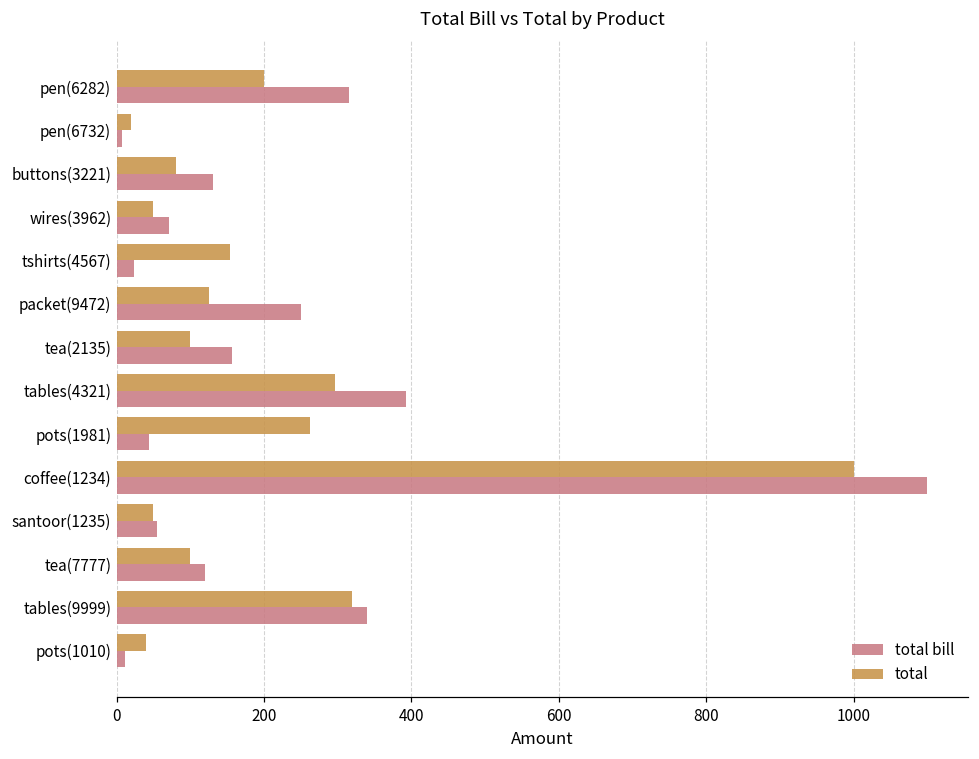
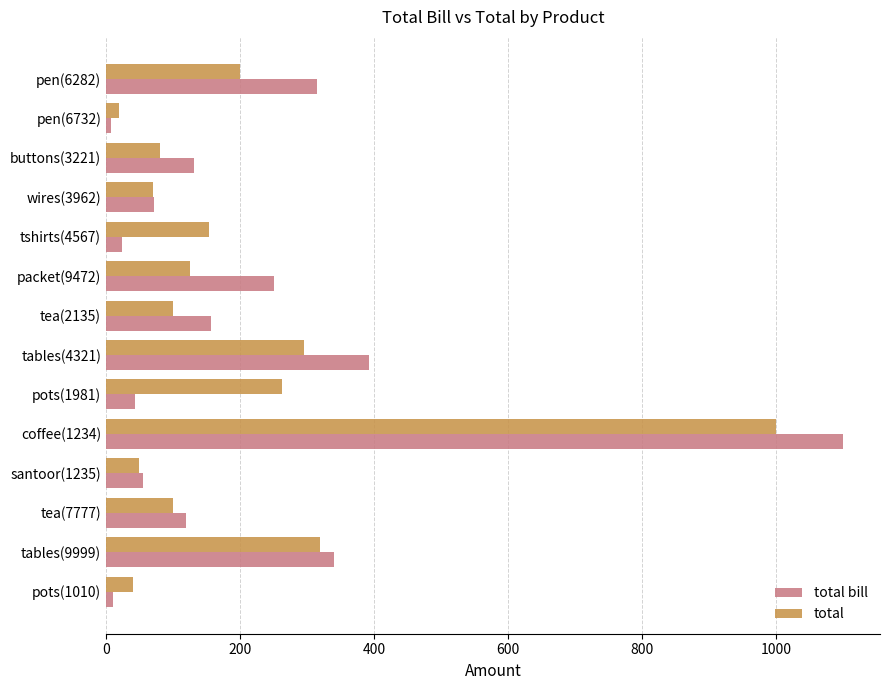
  {
    "total bill": {
      "pen(6282)": 320,
      "pen(6732)": 10,
      "buttons(3221)": 130,
      "wires(3962)": 70,
      "tshirts(4567)": 20,
      "packet(9472)": 250,
      "tea(2135)": 160,
      "tables(4321)": 390,
      "pots(1981)": 40,
      "coffee(1234)": 1100,
      "santoor(1235)": 60,
      "tea(7777)": 120,
      "tables(9999)": 340,
      "pots(1010)": 10
    },
    "total": {
      "pen(6282)": 200,
      "pen(6732)": 20,
      "buttons(3221)": 80,
-     "wires(3962)": 50,
+     "wires(3962)": 70,
      "tshirts(4567)": 150,
      "packet(9472)": 130,
      "tea(2135)": 100,
      "tables(4321)": 300,
      "pots(1981)": 260,
      "coffee(1234)": 1000,
      "santoor(1235)": 50,
      "tea(7777)": 100,
      "tables(9999)": 320,
      "pots(1010)": 40
    }
  }
